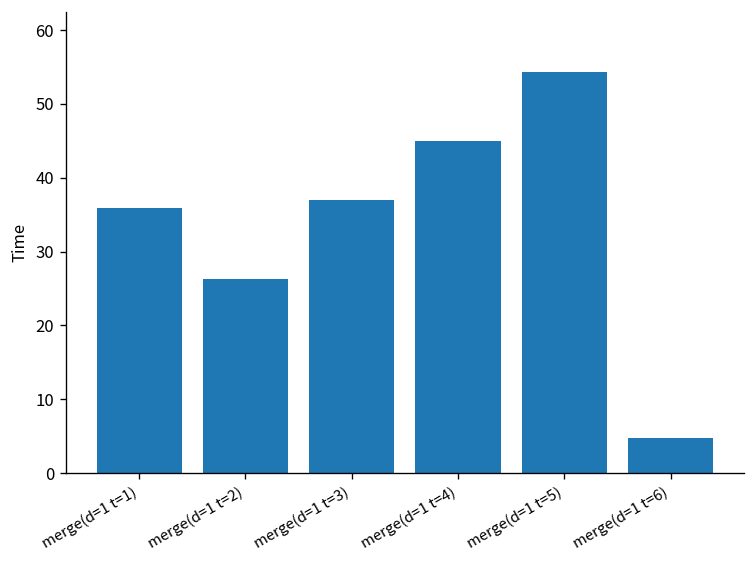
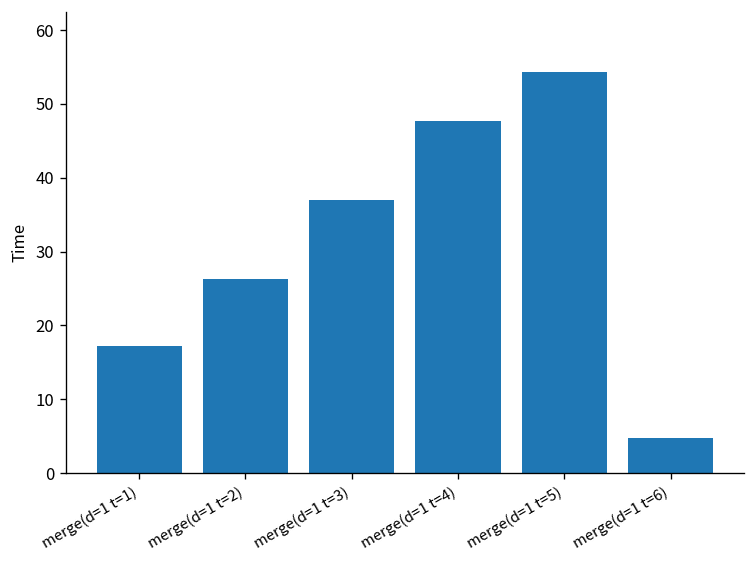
  {
-   "merge(d=1 t=1)": 36,
+   "merge(d=1 t=1)": 17,
    "merge(d=1 t=2)": 26,
    "merge(d=1 t=3)": 37,
-   "merge(d=1 t=4)": 45,
+   "merge(d=1 t=4)": 48,
    "merge(d=1 t=5)": 54,
    "merge(d=1 t=6)": 5
  }
